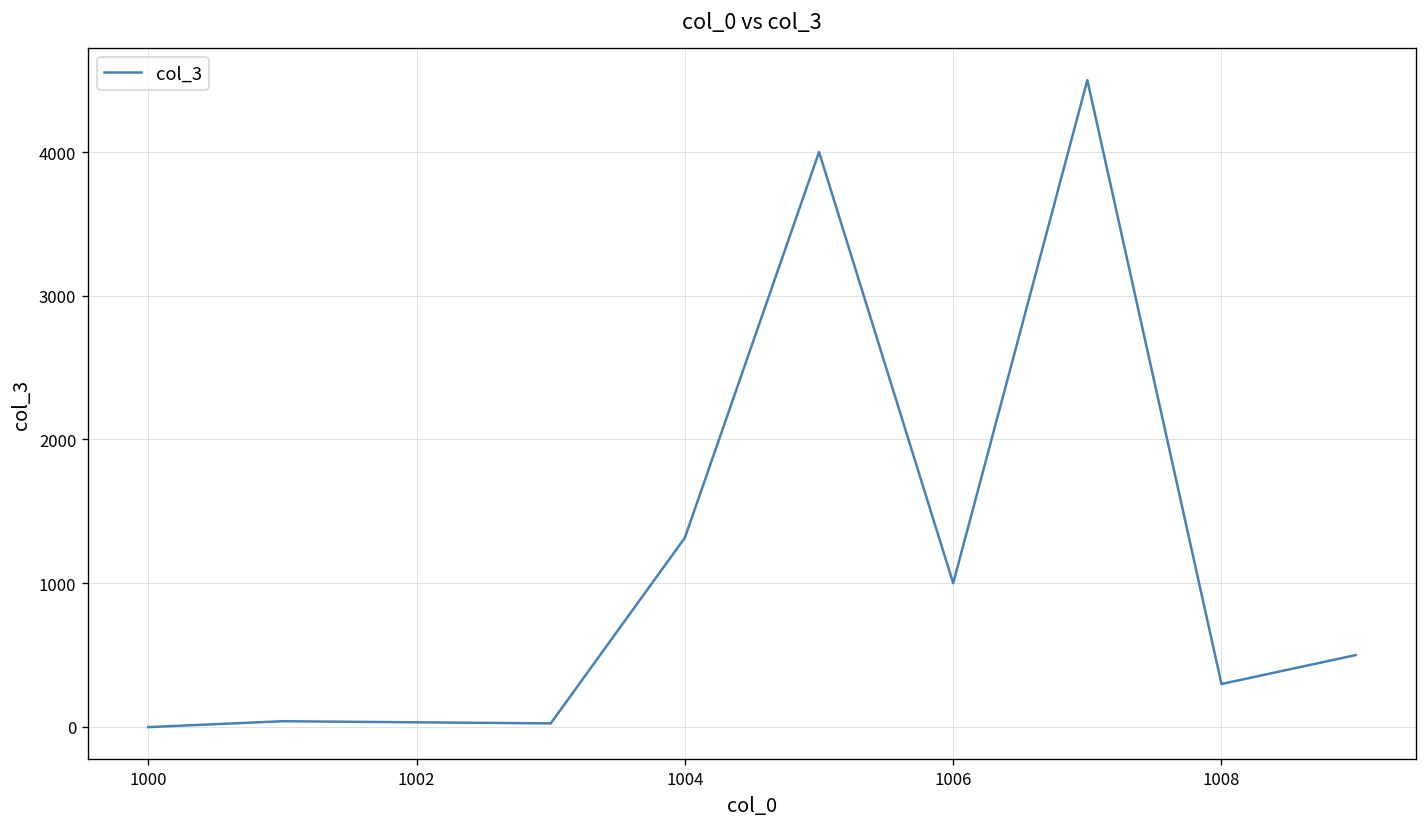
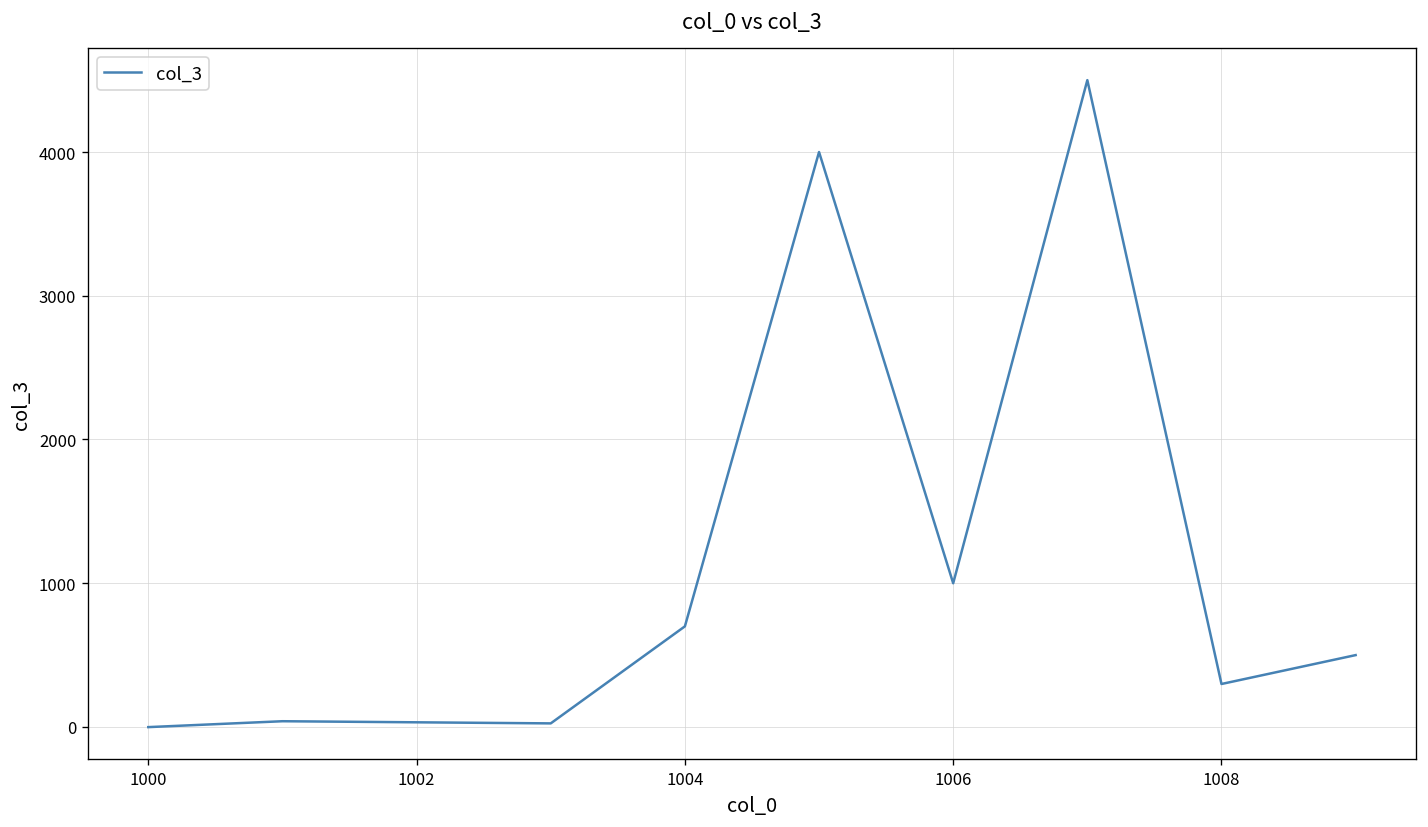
  {
    "1000": 0,
-   "1004": 1320,
+   "1004": 700,
    "1006": 1000,
    "1008": 300
  }
